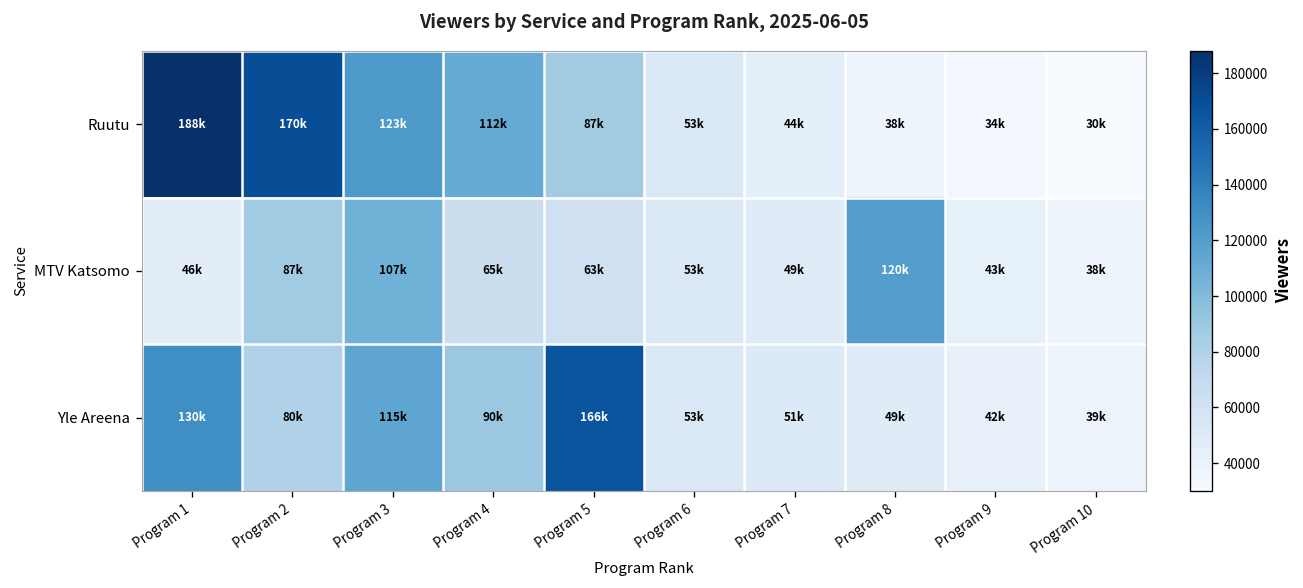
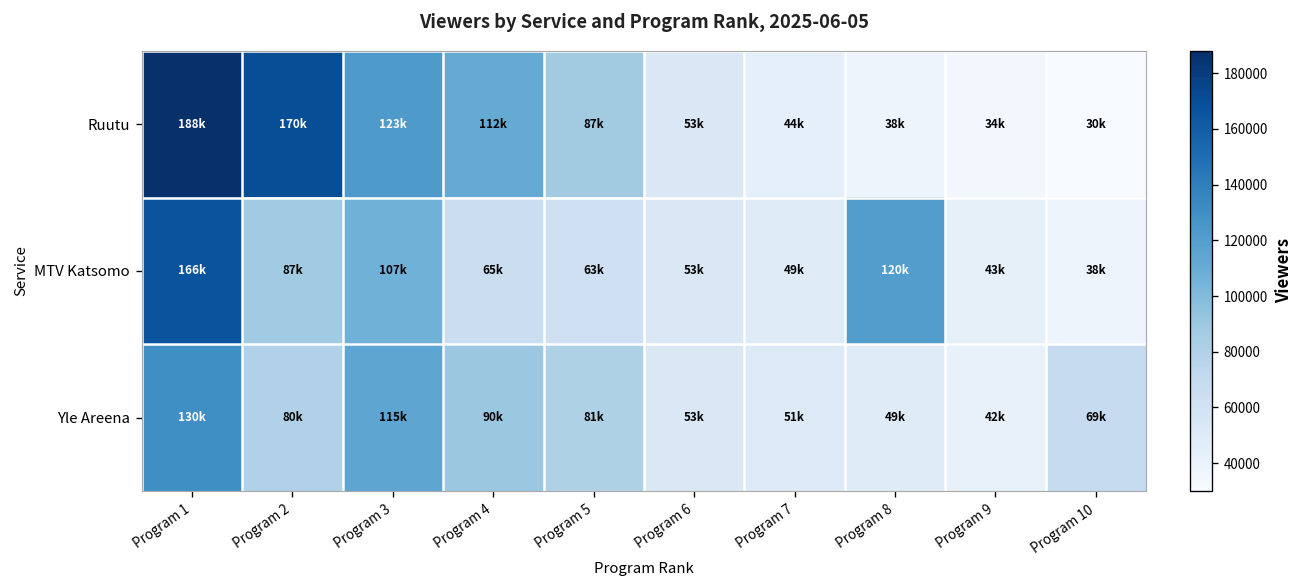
  {
    "Ruutu": {
      "Program 1": "188k",
      "Program 2": "170k",
      "Program 3": "123k",
      "Program 4": "112k",
      "Program 5": "87k",
      "Program 6": "53k",
      "Program 7": "44k",
      "Program 8": "38k",
      "Program 9": "34k",
      "Program 10": "30k"
    },
    "MTV Katsomo": {
-     "Program 1": "46k",
+     "Program 1": "166k",
      "Program 2": "87k",
      "Program 3": "107k",
      "Program 4": "65k",
      "Program 5": "63k",
      "Program 6": "53k",
      "Program 7": "49k",
      "Program 8": "120k",
      "Program 9": "43k",
      "Program 10": "38k"
    },
    "Yle Areena": {
      "Program 1": "130k",
      "Program 2": "80k",
      "Program 3": "115k",
      "Program 4": "90k",
-     "Program 5": "166k",
+     "Program 5": "81k",
      "Program 6": "53k",
      "Program 7": "51k",
      "Program 8": "49k",
      "Program 9": "42k",
-     "Program 10": "39k"
+     "Program 10": "69k"
    }
  }
